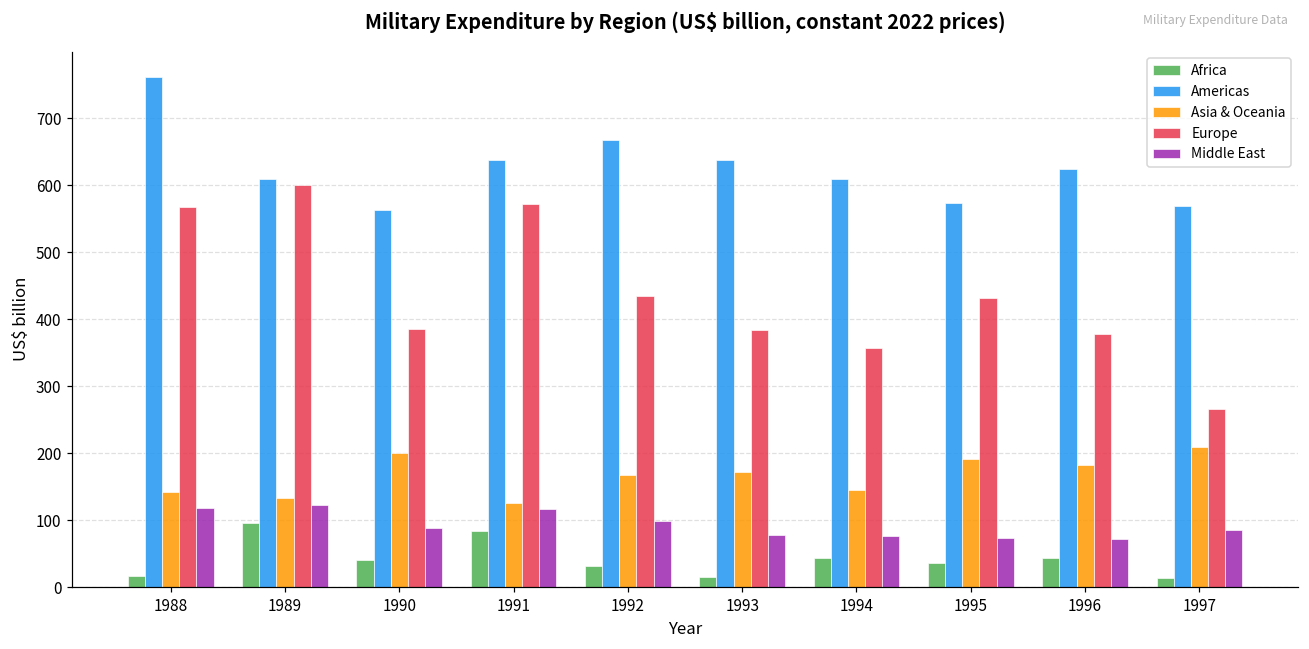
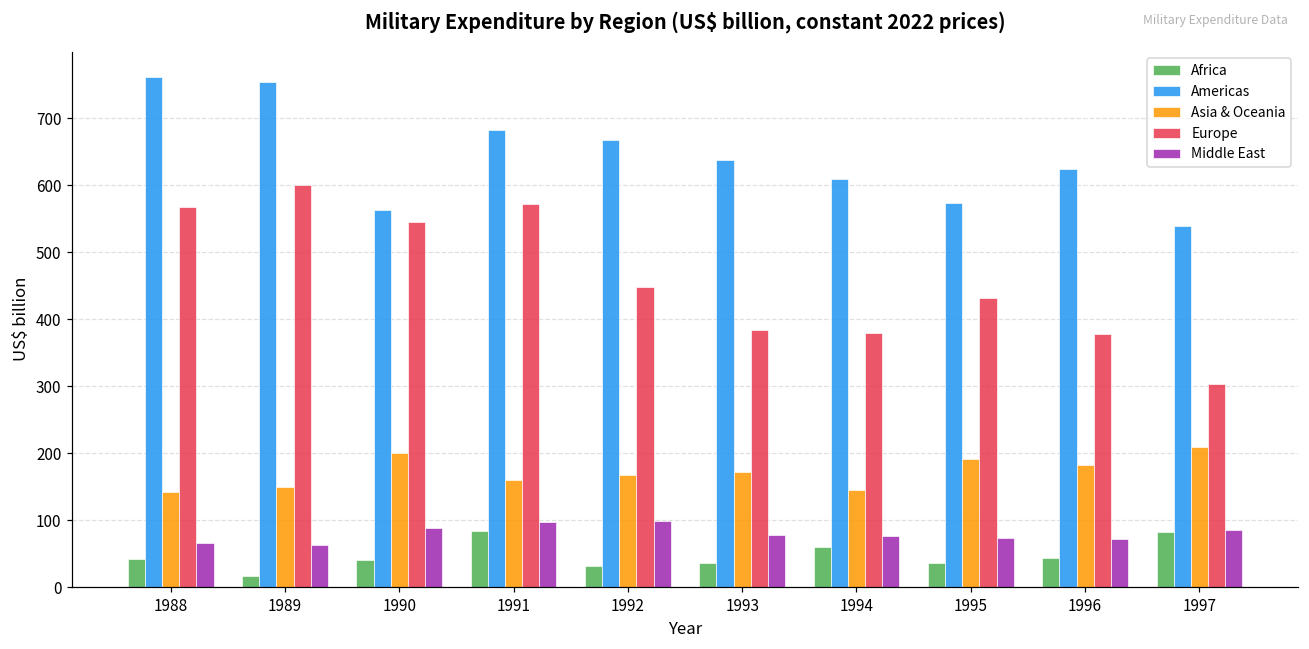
  {
    "Africa": {
-     "1988": 20,
-     "1989": 100,
+     "1988": 40,
+     "1989": 20,
      "1990": 40,
      "1991": 80,
      "1992": 30,
-     "1993": 20,
-     "1994": 40,
+     "1993": 40,
+     "1994": 60,
      "1995": 40,
      "1996": 40,
-     "1997": 10
+     "1997": 80
    },
    "Americas": {
      "1988": 760,
-     "1989": 610,
+     "1989": 750,
      "1990": 560,
-     "1991": 640,
+     "1991": 680,
      "1992": 670,
      "1993": 640,
      "1994": 610,
      "1995": 570,
      "1996": 620,
-     "1997": 570
+     "1997": 540
    },
    "Asia & Oceania": {
      "1988": 140,
-     "1989": 130,
+     "1989": 150,
      "1990": 200,
-     "1991": 130,
+     "1991": 160,
      "1992": 170,
      "1993": 170,
      "1994": 140,
      "1995": 190,
      "1996": 180,
      "1997": 210
    },
    "Europe": {
      "1988": 570,
      "1989": 600,
-     "1990": 380,
+     "1990": 550,
      "1991": 570,
-     "1992": 430,
+     "1992": 450,
      "1993": 380,
-     "1994": 360,
+     "1994": 380,
      "1995": 430,
      "1996": 380,
-     "1997": 270
+     "1997": 300
    },
    "Middle East": {
-     "1988": 120,
-     "1989": 120,
+     "1988": 70,
+     "1989": 60,
      "1990": 90,
-     "1991": 120,
+     "1991": 100,
      "1992": 100,
      "1993": 80,
      "1994": 80,
      "1995": 70,
      "1996": 70,
      "1997": 80
    }
  }
